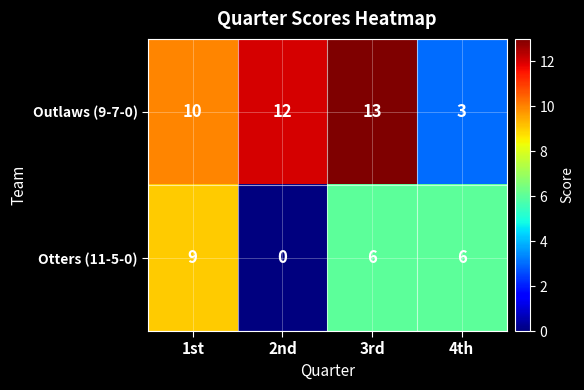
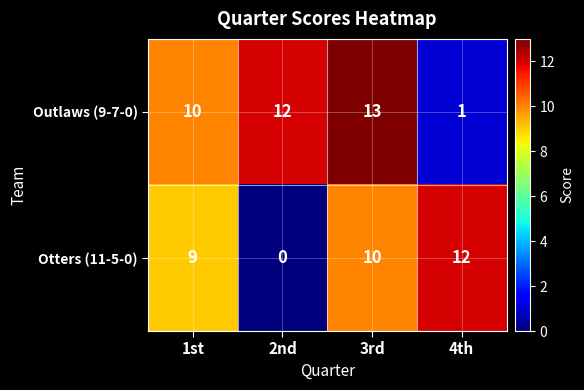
  {
    "Outlaws (9-7-0)": {
      "1st": 10,
      "2nd": 12,
      "3rd": 13,
-     "4th": 3
+     "4th": 1
    },
    "Otters (11-5-0)": {
      "1st": 9,
      "2nd": 0,
-     "3rd": 6,
-     "4th": 6
+     "3rd": 10,
+     "4th": 12
    }
  }
